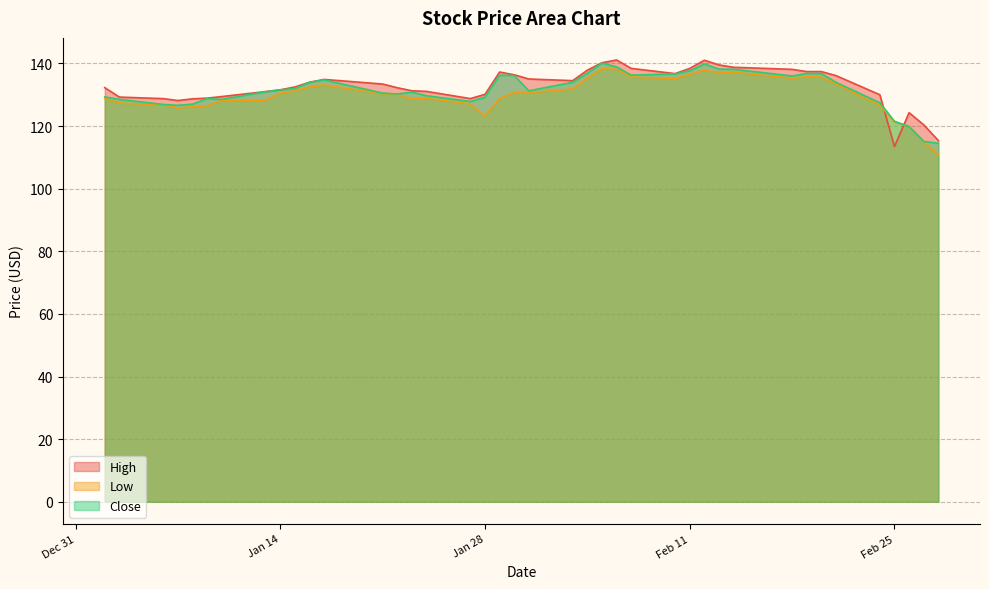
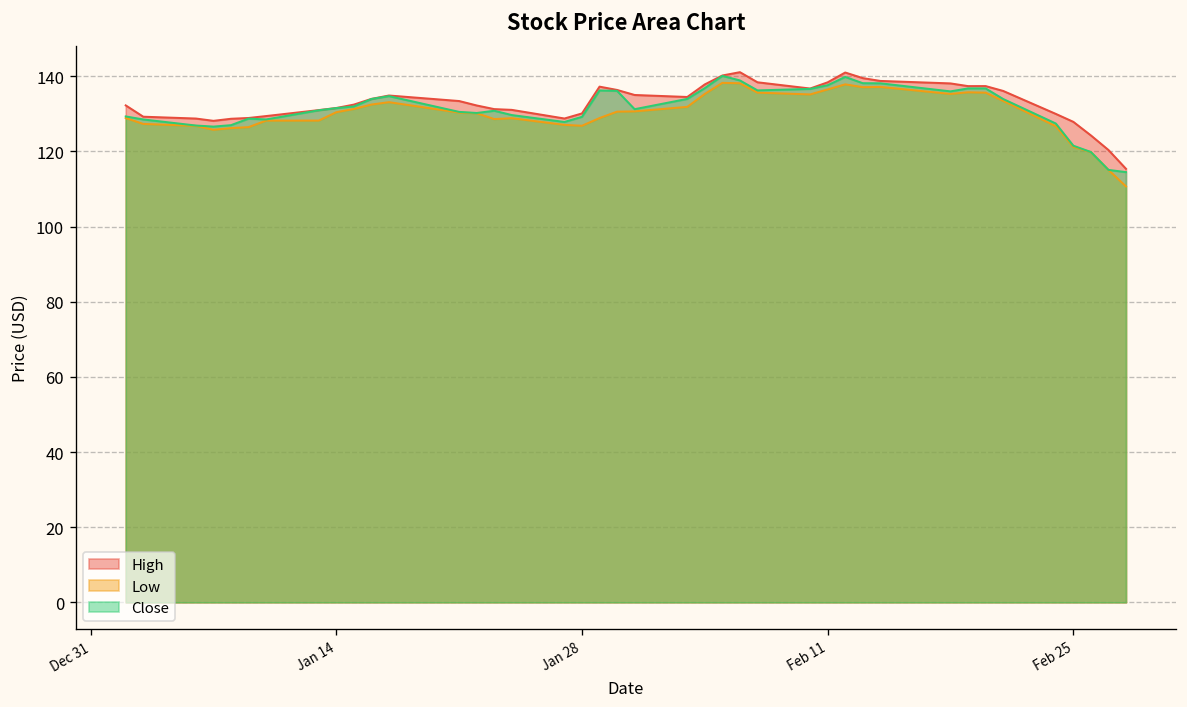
  {
    "High": {
      "Jan 28": 130,
-     "Feb 25": 113
+     "Feb 25": 128
    },
    "Low": {
      "Jan 14": 130,
-     "Jan 28": 123,
+     "Jan 28": 127,
      "Feb 11": 137
    },
    "Close": {
      "Jan 28": 129
    }
  }
